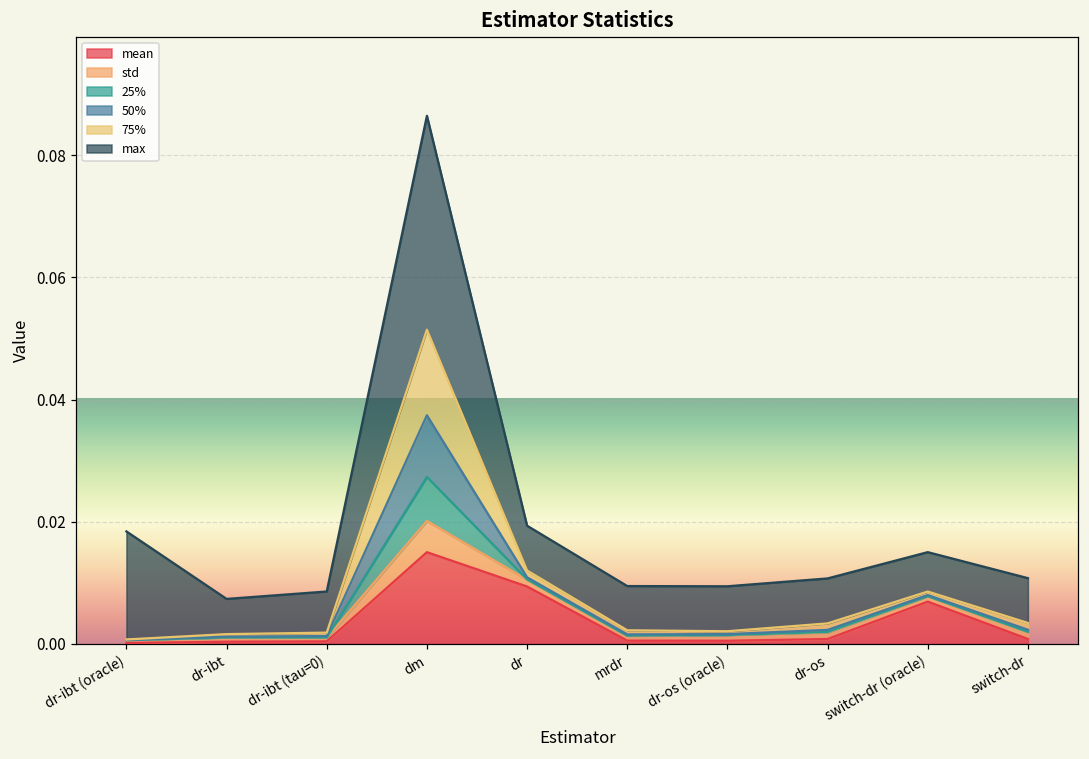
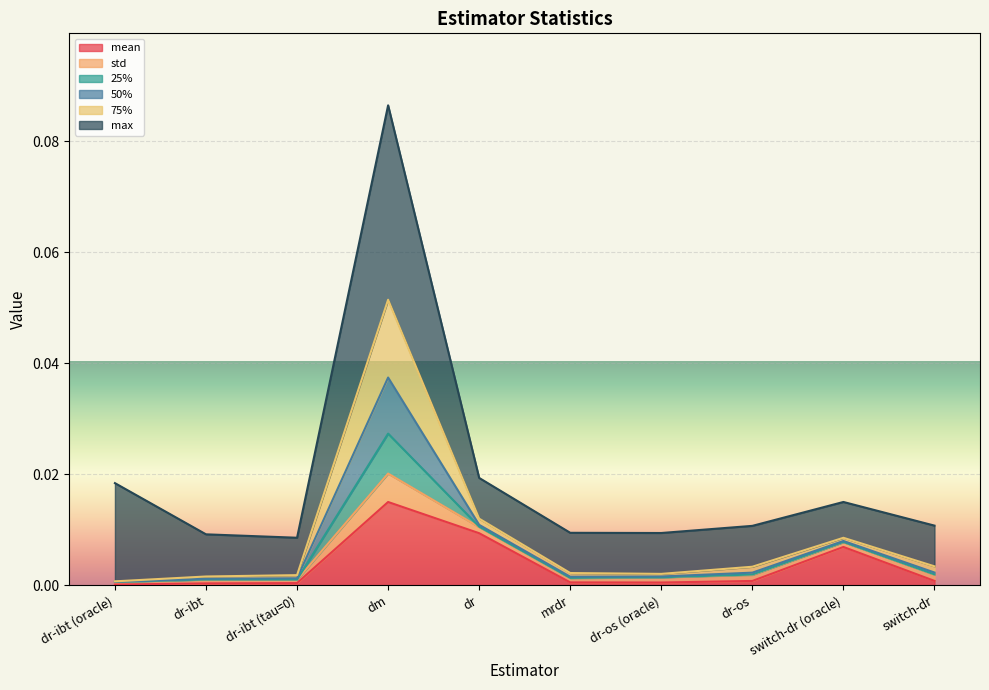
  {
    "mean": {
      "dr-ibt (oracle)": 0.000,
      "dr-ibt": 0.000,
      "dr-ibt (tau=0)": 0.000,
      "dm": 0.015,
      "dr": 0.009,
      "mrdr": 0.001,
      "dr-os (oracle)": 0.000,
      "dr-os": 0.001,
      "switch-dr (oracle)": 0.007,
      "switch-dr": 0.001
    },
    "max": {
      "dr-ibt (oracle)": 0.018,
-     "dr-ibt": 0.006,
+     "dr-ibt": 0.008,
      "dr-ibt (tau=0)": 0.007,
      "dm": 0.035,
      "dr": 0.007,
      "mrdr": 0.007,
      "dr-os (oracle)": 0.007,
      "dr-os": 0.007,
      "switch-dr (oracle)": 0.006,
      "switch-dr": 0.007
    }
  }
